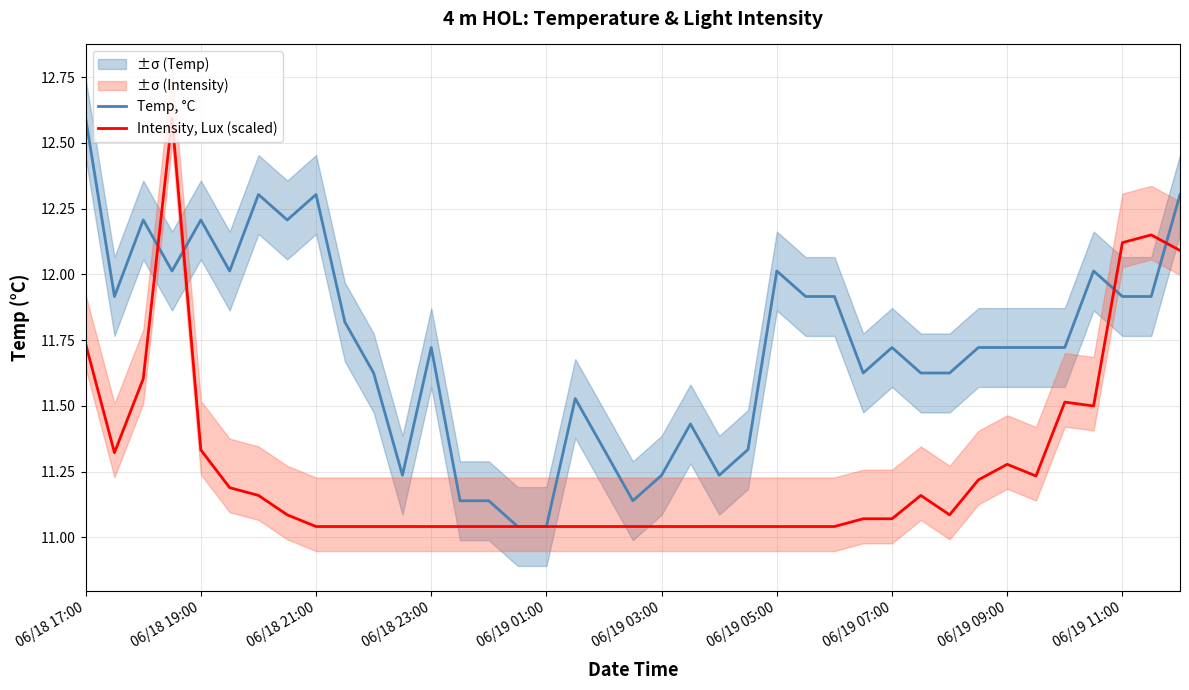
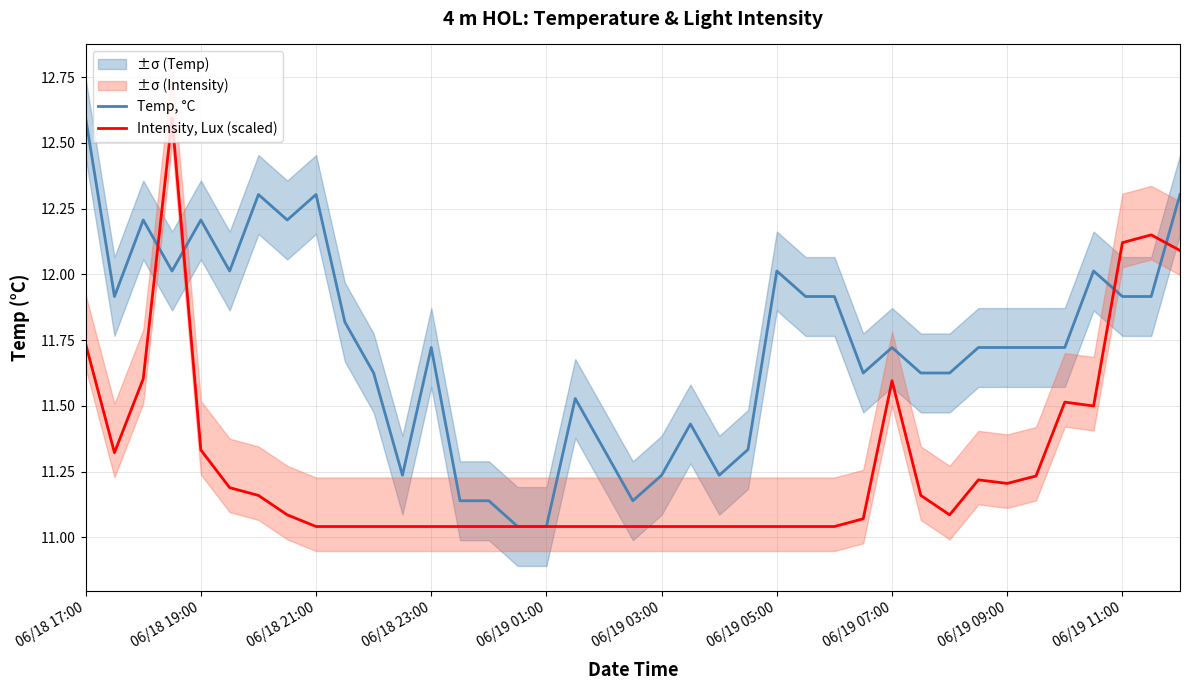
  {
    "Intensity, Lux (scaled)": {
      "06/18 17:00": 11.74,
      "06/18 19:00": 11.33,
      "06/18 21:00": 11.04,
      "06/18 23:00": 11.04,
      "06/19 03:00": 11.04,
      "06/19 05:00": 11.04,
-     "06/19 07:00": 11.07,
-     "06/19 09:00": 11.28,
+     "06/19 07:00": 11.60,
+     "06/19 09:00": 11.20,
      "06/19 11:00": 12.12
    }
  }
